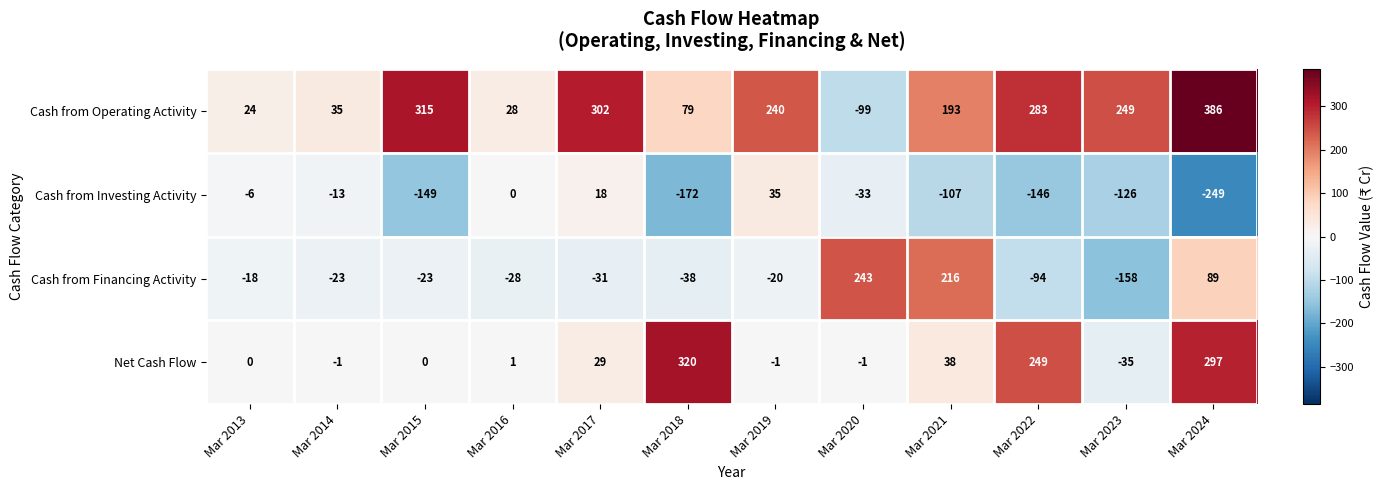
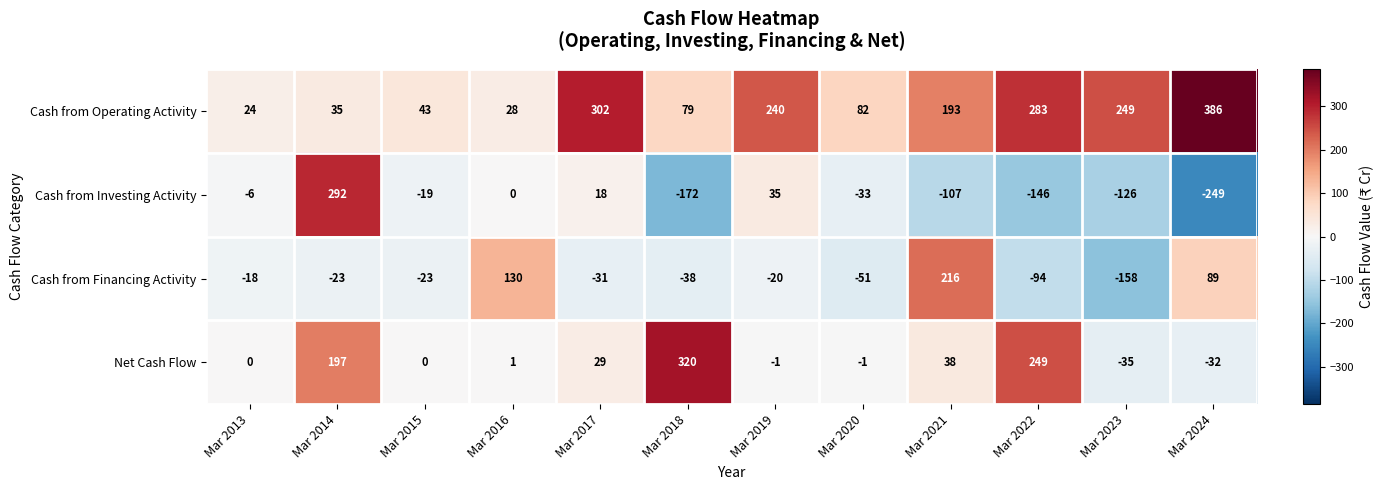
  {
    "Cash from Operating Activity": {
      "Mar 2013": 24,
      "Mar 2014": 35,
-     "Mar 2015": 315,
+     "Mar 2015": 43,
      "Mar 2016": 28,
      "Mar 2017": 302,
      "Mar 2018": 79,
      "Mar 2019": 240,
-     "Mar 2020": -99,
+     "Mar 2020": 82,
      "Mar 2021": 193,
      "Mar 2022": 283,
      "Mar 2023": 249,
      "Mar 2024": 386
    },
    "Cash from Investing Activity": {
      "Mar 2013": -6,
-     "Mar 2014": -13,
-     "Mar 2015": -149,
+     "Mar 2014": 292,
+     "Mar 2015": -19,
      "Mar 2016": 0,
      "Mar 2017": 18,
      "Mar 2018": -172,
      "Mar 2019": 35,
      "Mar 2020": -33,
      "Mar 2021": -107,
      "Mar 2022": -146,
      "Mar 2023": -126,
      "Mar 2024": -249
    },
    "Cash from Financing Activity": {
      "Mar 2013": -18,
      "Mar 2014": -23,
      "Mar 2015": -23,
-     "Mar 2016": -28,
+     "Mar 2016": 130,
      "Mar 2017": -31,
      "Mar 2018": -38,
      "Mar 2019": -20,
-     "Mar 2020": 243,
+     "Mar 2020": -51,
      "Mar 2021": 216,
      "Mar 2022": -94,
      "Mar 2023": -158,
      "Mar 2024": 89
    },
    "Net Cash Flow": {
      "Mar 2013": 0,
-     "Mar 2014": -1,
+     "Mar 2014": 197,
      "Mar 2015": 0,
      "Mar 2016": 1,
      "Mar 2017": 29,
      "Mar 2018": 320,
      "Mar 2019": -1,
      "Mar 2020": -1,
      "Mar 2021": 38,
      "Mar 2022": 249,
      "Mar 2023": -35,
-     "Mar 2024": 297
+     "Mar 2024": -32
    }
  }
